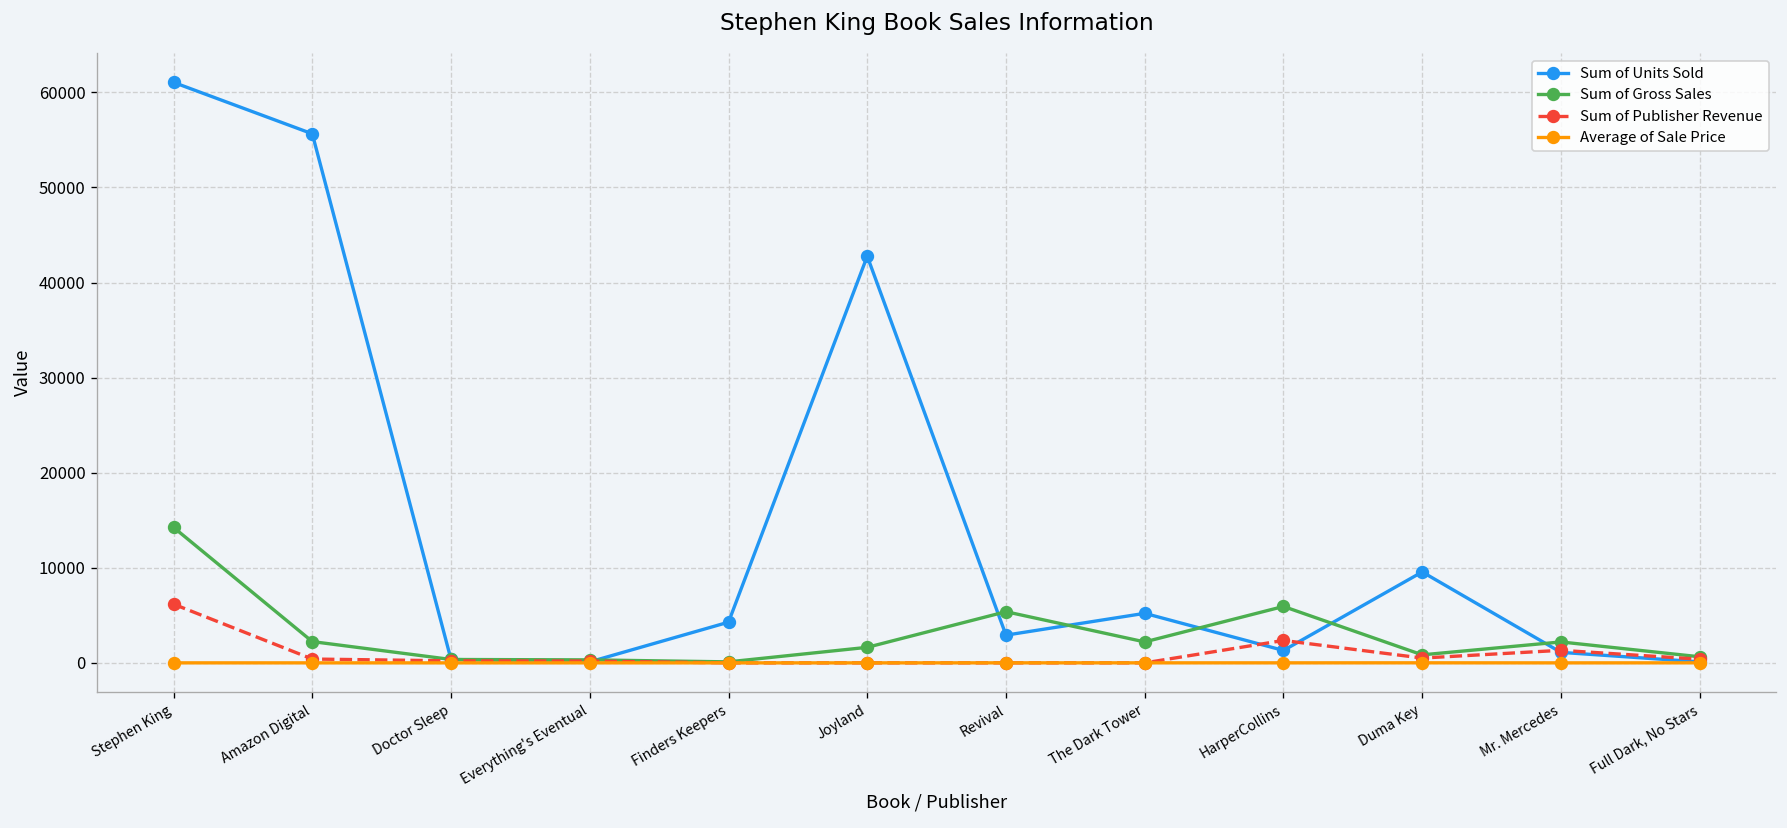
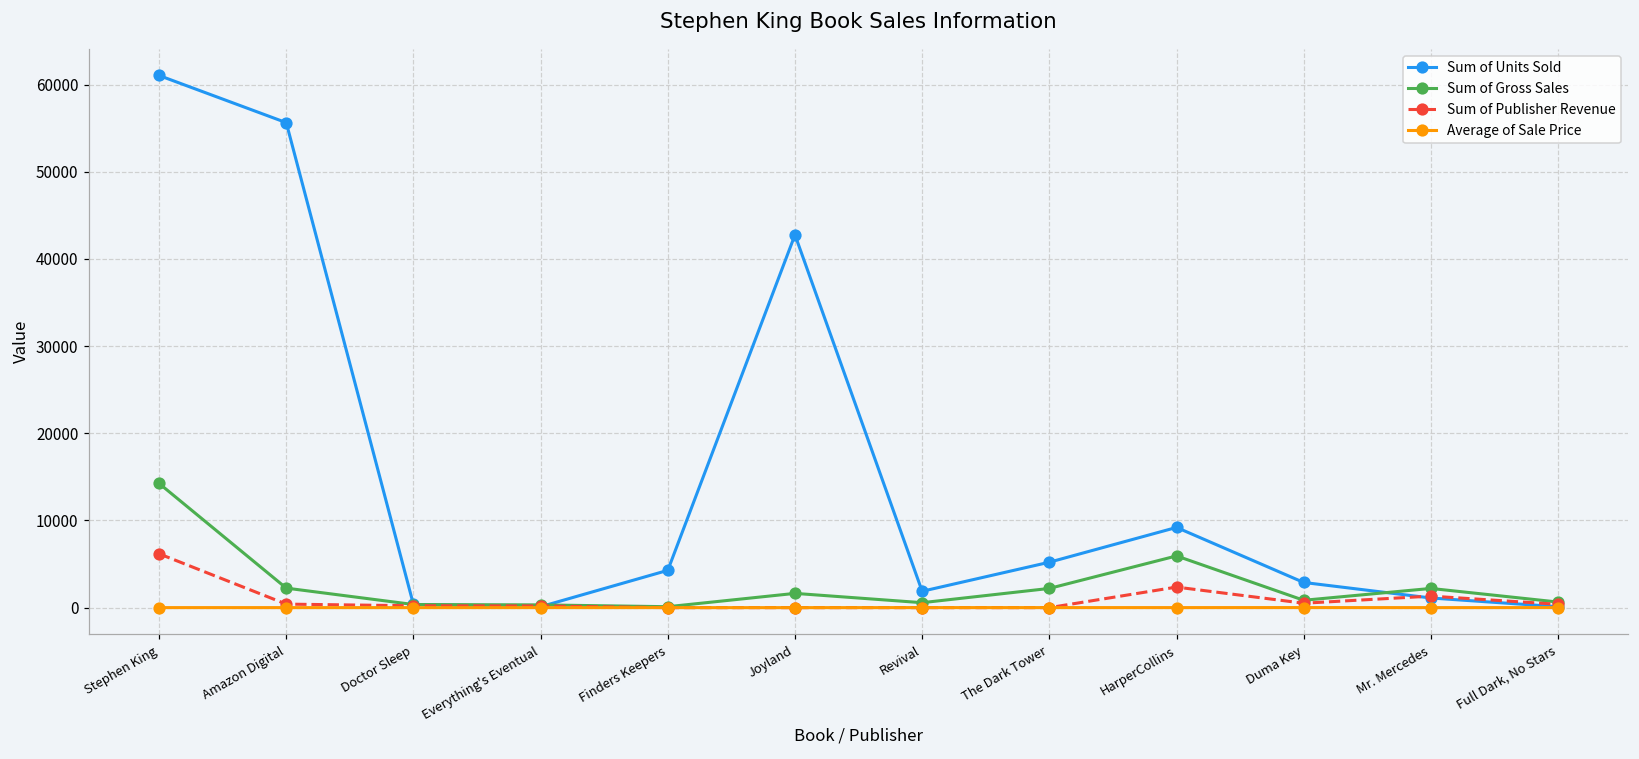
  {
    "Sum of Units Sold": {
      "Stephen King": 61000,
      "Amazon Digital": 56000,
      "Finders Keepers": 4000,
      "Joyland": 43000,
-     "Revival": 3000,
+     "Revival": 2000,
      "The Dark Tower": 5000,
-     "HarperCollins": 1000,
-     "Duma Key": 10000
+     "HarperCollins": 9000,
+     "Duma Key": 3000
    },
    "Sum of Gross Sales": {
      "Stephen King": 14000,
      "Amazon Digital": 2000,
      "Joyland": 2000,
-     "Revival": 5000,
+     "Revival": 1000,
      "The Dark Tower": 2000,
      "HarperCollins": 6000,
      "Duma Key": 1000,
      "Mr. Mercedes": 2000
    },
    "Sum of Publisher Revenue": {
      "Stephen King": 6000,
      "Amazon Digital": 0,
      "HarperCollins": 2000,
      "Duma Key": 1000
    },
    "Average of Sale Price": {
      "Stephen King": 0,
      "Amazon Digital": 0,
      "HarperCollins": 0,
      "Duma Key": 0,
      "Mr. Mercedes": 0
    }
  }
